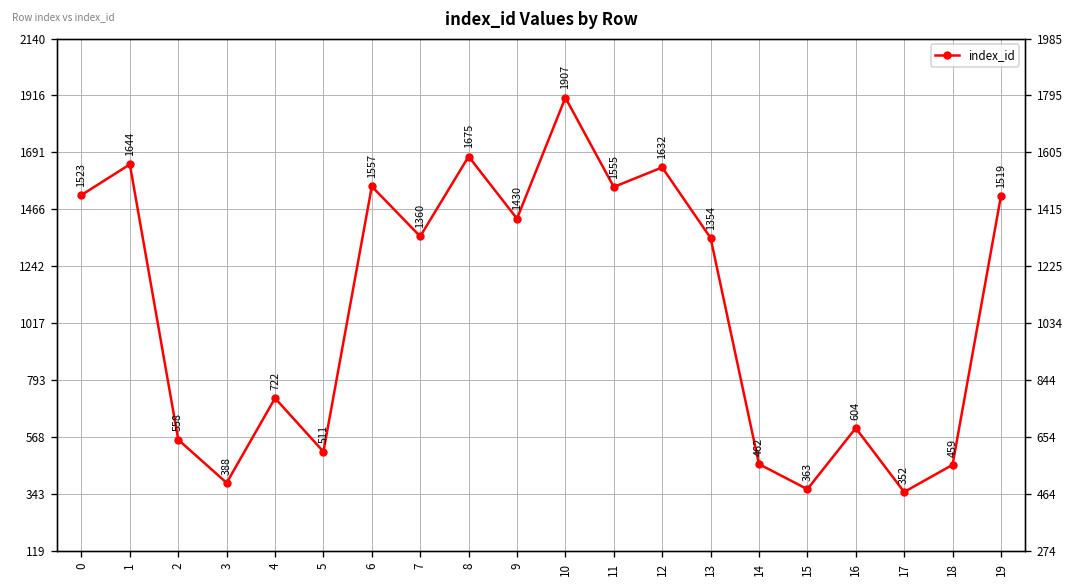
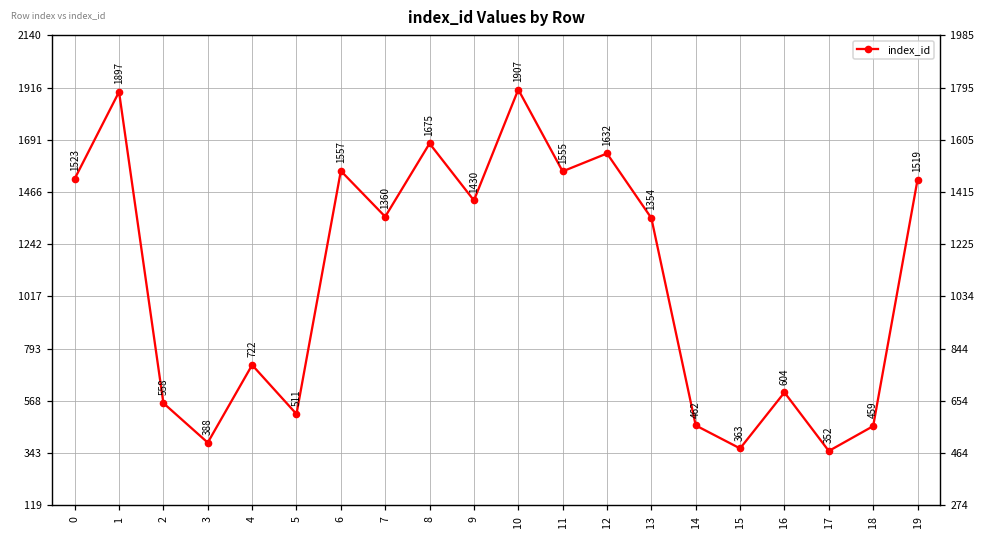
  {
    "0": 1523,
-   "1": 1644,
+   "1": 1897,
    "2": 558,
    "3": 388,
    "4": 722,
    "5": 511,
    "6": 1557,
    "7": 1360,
    "8": 1675,
    "9": 1430,
    "10": 1907,
    "11": 1555,
    "12": 1632,
    "13": 1354,
    "14": 462,
    "15": 363,
    "16": 604,
    "17": 352,
    "18": 459,
    "19": 1519
  }
